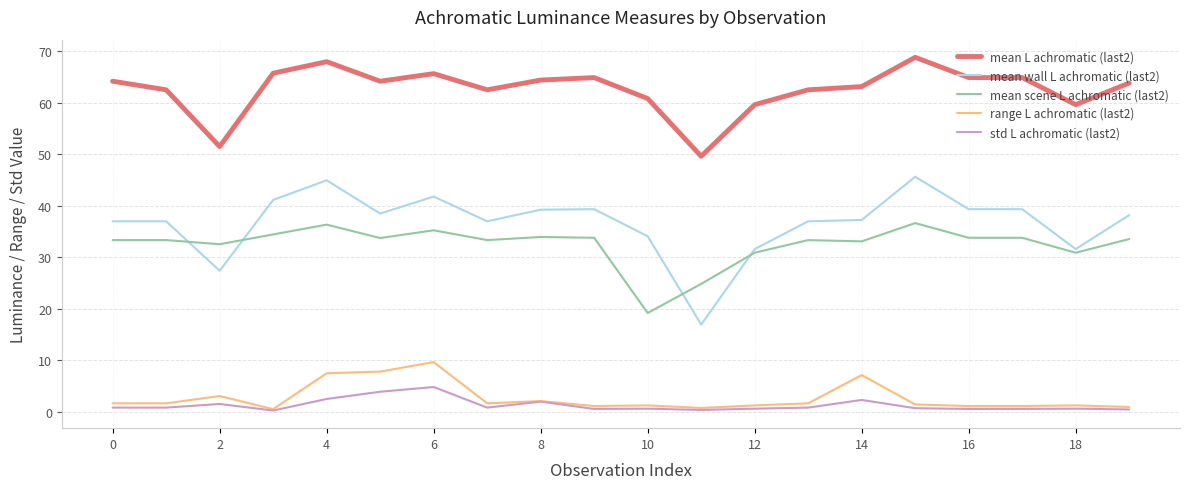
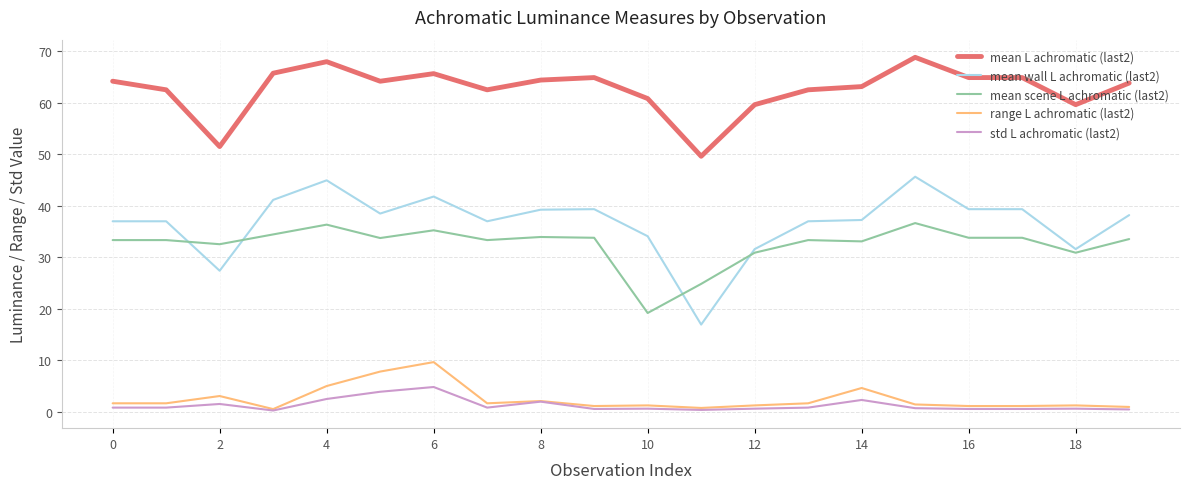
  {
    "mean L achromatic (last2)": {
      "0": 64,
      "2": 52,
      "4": 68,
      "6": 66,
      "8": 64,
      "10": 61,
      "12": 60,
      "14": 63,
      "16": 65,
      "18": 60
    },
    "mean wall L achromatic (last2)": {
      "0": 37,
      "2": 27,
      "4": 45,
      "6": 42,
      "8": 39,
      "10": 34,
      "12": 32,
      "14": 37,
      "16": 39,
      "18": 32
    },
    "mean scene L achromatic (last2)": {
      "0": 33,
      "2": 33,
      "4": 36,
      "6": 35,
      "8": 34,
      "10": 19,
      "12": 31,
      "14": 33,
      "16": 34,
      "18": 31
    },
    "range L achromatic (last2)": {
      "0": 2,
      "2": 3,
-     "4": 8,
+     "4": 5,
      "6": 10,
      "10": 1,
      "12": 1,
-     "14": 7,
+     "14": 5,
      "16": 1,
      "18": 1
    },
    "std L achromatic (last2)": {
      "0": 1,
      "2": 2,
      "4": 3,
      "6": 5,
      "10": 1,
      "12": 1,
      "14": 2,
      "16": 1,
      "18": 1
    }
  }
